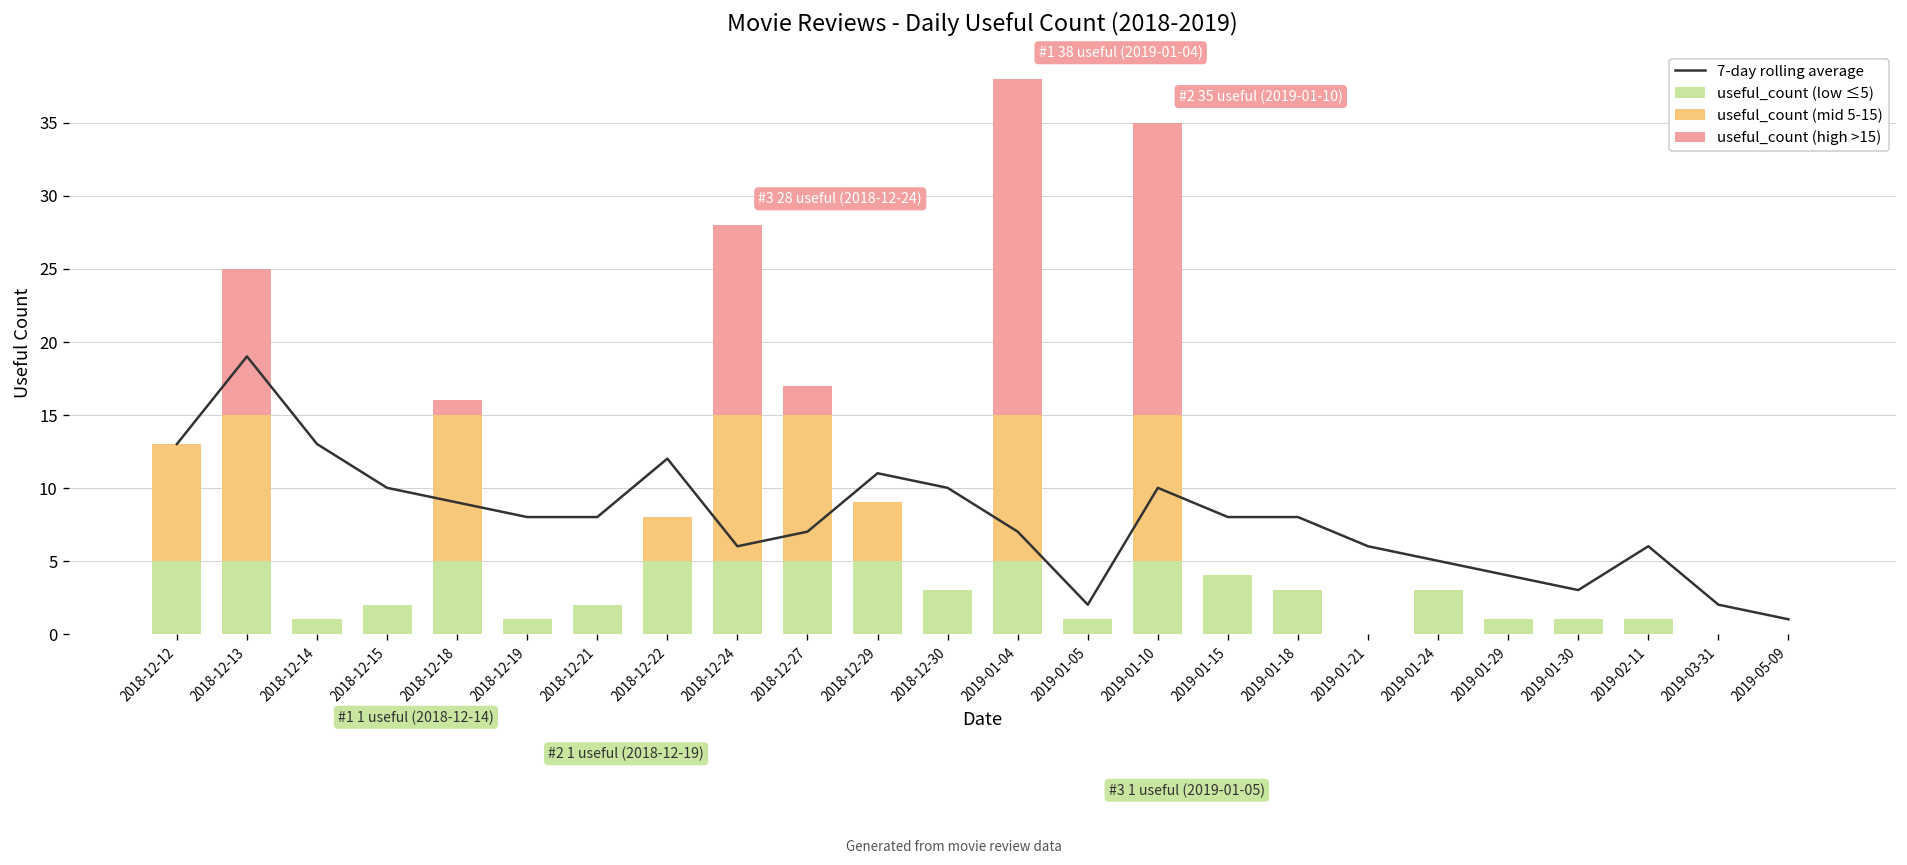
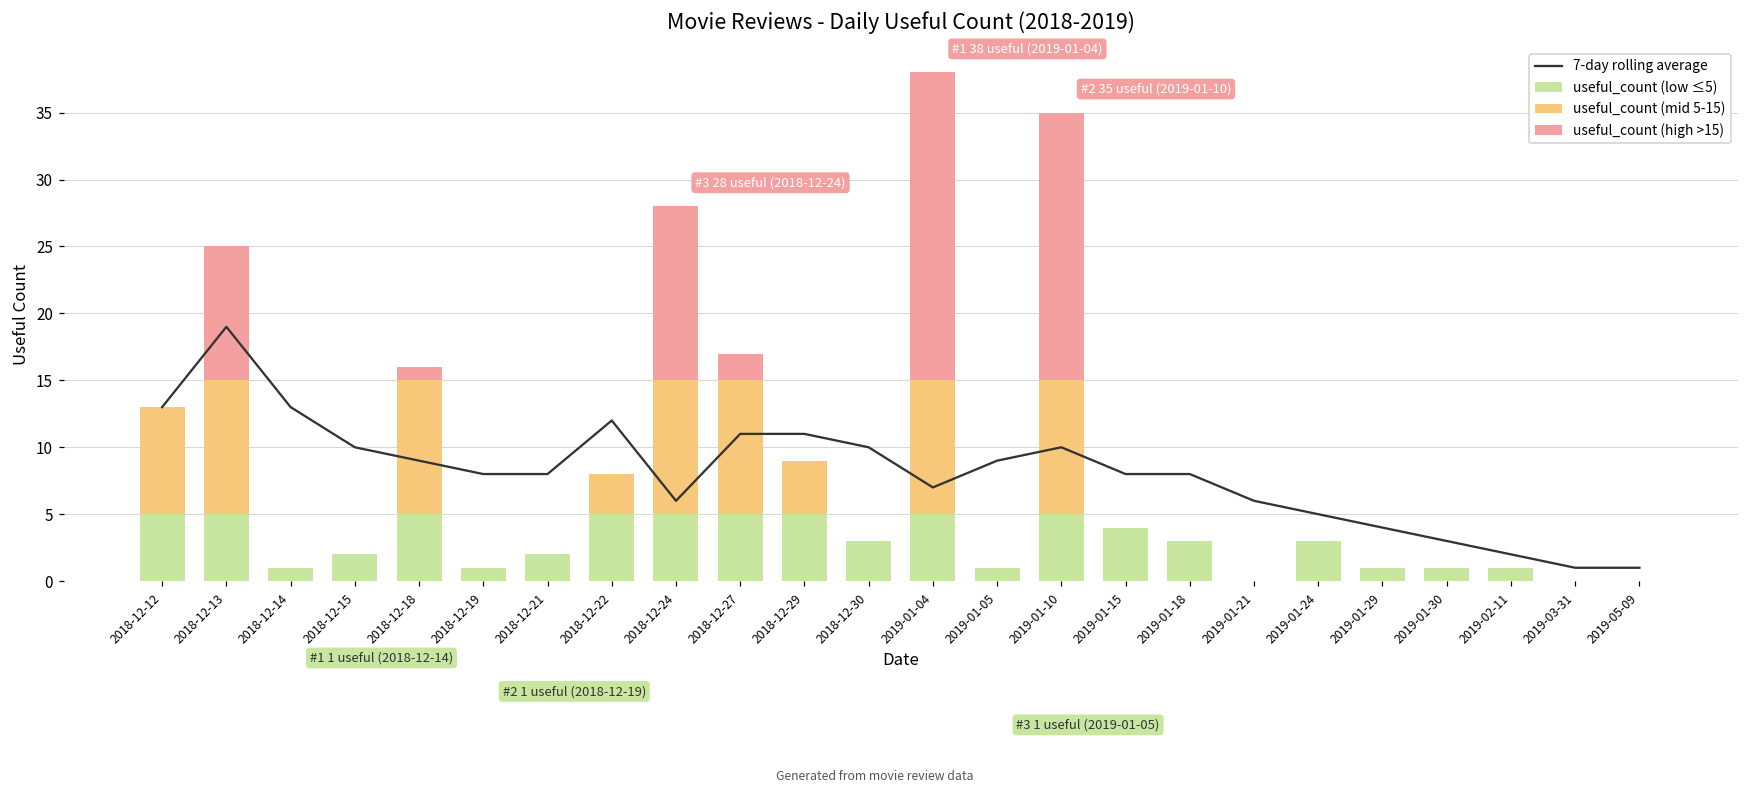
  {
    "7-day rolling average": {
      "2018-12-12": 13,
      "2018-12-13": 19,
      "2018-12-14": 13,
      "2018-12-15": 10,
      "2018-12-18": 9,
      "2018-12-19": 8,
      "2018-12-21": 8,
      "2018-12-22": 12,
      "2018-12-24": 6,
-     "2018-12-27": 7,
+     "2018-12-27": 11,
      "2018-12-29": 11,
      "2018-12-30": 10,
      "2019-01-04": 7,
-     "2019-01-05": 2,
+     "2019-01-05": 9,
      "2019-01-10": 10,
      "2019-01-15": 8,
      "2019-01-18": 8,
      "2019-01-21": 6,
      "2019-01-24": 5,
      "2019-01-29": 4,
      "2019-01-30": 3,
-     "2019-02-11": 6,
-     "2019-03-31": 2,
+     "2019-02-11": 2,
+     "2019-03-31": 1,
      "2019-05-09": 1
    },
    "useful_count (low ≤5)": {
      "2018-12-12": 5,
      "2018-12-13": 5,
      "2018-12-14": 1,
      "2018-12-15": 2,
      "2018-12-18": 5,
      "2018-12-19": 1,
      "2018-12-21": 2,
      "2018-12-22": 5,
      "2018-12-24": 5,
      "2018-12-27": 5,
      "2018-12-29": 5,
      "2018-12-30": 3,
      "2019-01-04": 5,
      "2019-01-05": 1,
      "2019-01-10": 5,
      "2019-01-15": 4,
      "2019-01-18": 3,
      "2019-01-21": 0,
      "2019-01-24": 3,
      "2019-01-29": 1,
      "2019-01-30": 1,
      "2019-02-11": 1,
      "2019-03-31": 0,
      "2019-05-09": 0
    }
  }
